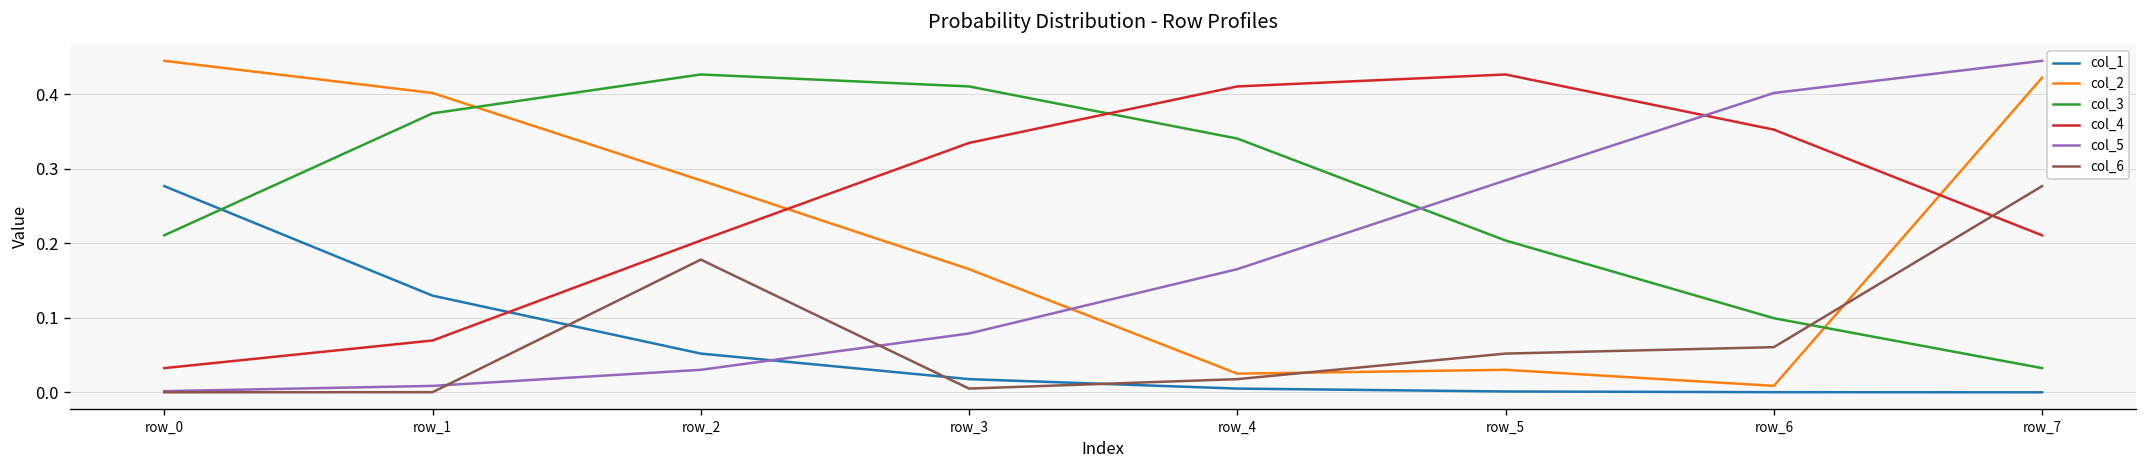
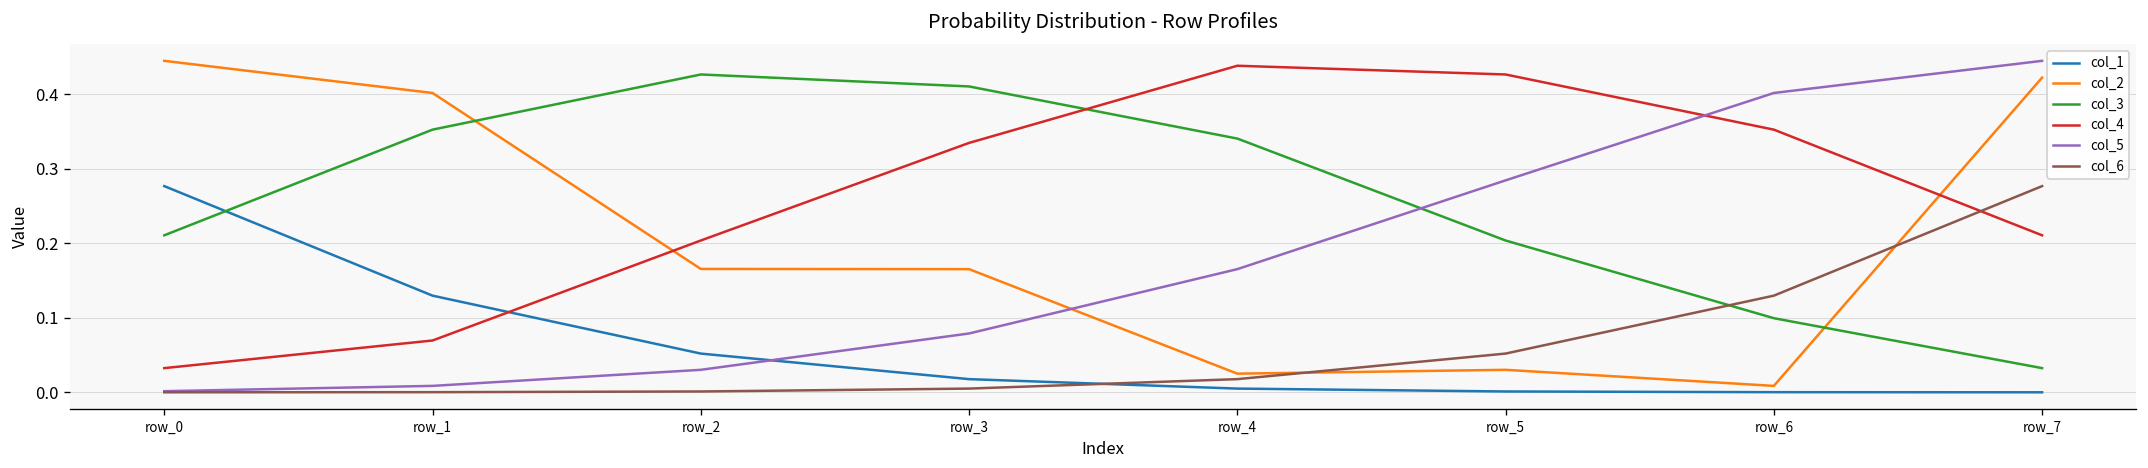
  {
    "col_1": {
      "row_0": 0.28,
      "row_1": 0.13,
      "row_2": 0.05,
      "row_3": 0.02,
      "row_4": 0.00,
      "row_5": 0.00,
      "row_6": 0.00,
      "row_7": 0.00
    },
    "col_2": {
      "row_0": 0.45,
      "row_1": 0.40,
-     "row_2": 0.28,
+     "row_2": 0.17,
      "row_3": 0.17,
      "row_4": 0.03,
      "row_5": 0.03,
      "row_6": 0.01,
      "row_7": 0.42
    },
    "col_3": {
      "row_0": 0.21,
-     "row_1": 0.37,
+     "row_1": 0.35,
      "row_2": 0.43,
      "row_3": 0.41,
      "row_4": 0.34,
      "row_5": 0.20,
      "row_6": 0.10,
      "row_7": 0.03
    },
    "col_4": {
      "row_0": 0.03,
      "row_1": 0.07,
      "row_2": 0.20,
      "row_3": 0.33,
-     "row_4": 0.41,
+     "row_4": 0.44,
      "row_5": 0.43,
      "row_6": 0.35,
      "row_7": 0.21
    },
    "col_5": {
      "row_1": 0.01,
      "row_2": 0.03,
      "row_3": 0.08,
      "row_4": 0.17,
      "row_5": 0.28,
      "row_6": 0.40,
      "row_7": 0.45
    },
    "col_6": {
      "row_1": 0.00,
-     "row_2": 0.18,
+     "row_2": 0.00,
      "row_3": 0.00,
      "row_4": 0.02,
      "row_5": 0.05,
-     "row_6": 0.06,
+     "row_6": 0.13,
      "row_7": 0.28
    }
  }
